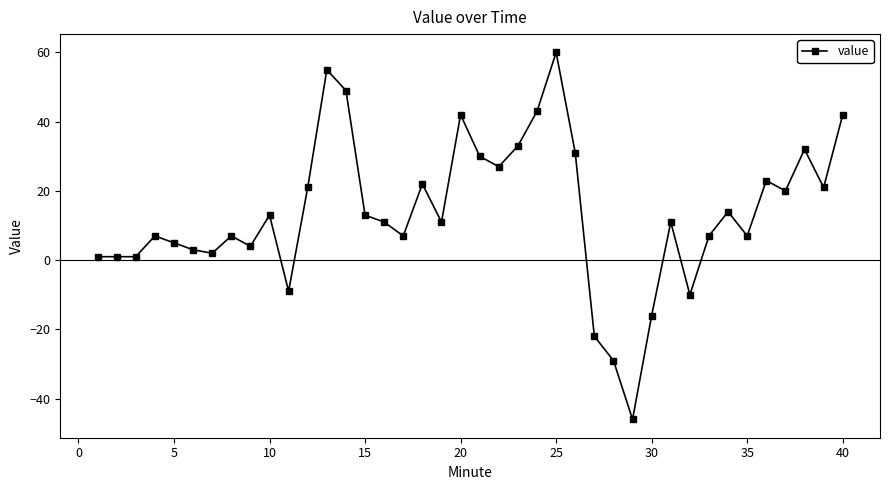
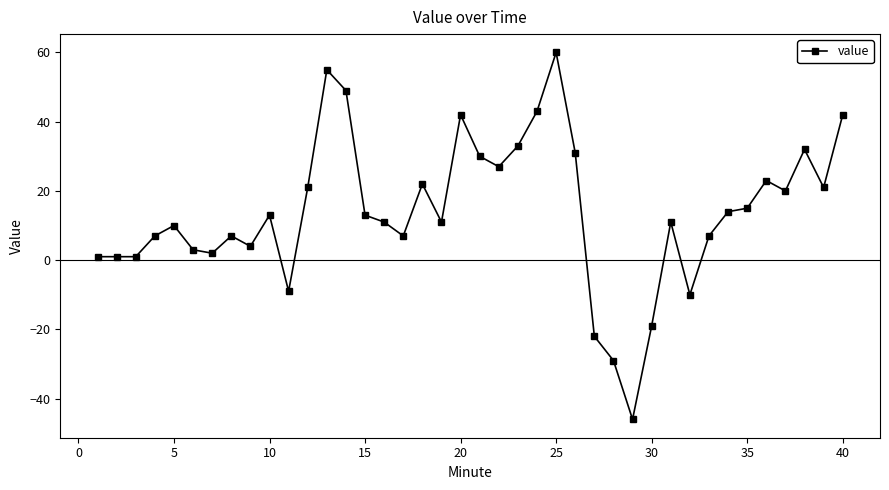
  {
-   "5": 5,
+   "5": 10,
    "10": 13,
    "15": 13,
    "20": 42,
    "25": 60,
-   "30": -16,
-   "35": 7,
+   "30": -19,
+   "35": 15,
    "40": 42
  }
